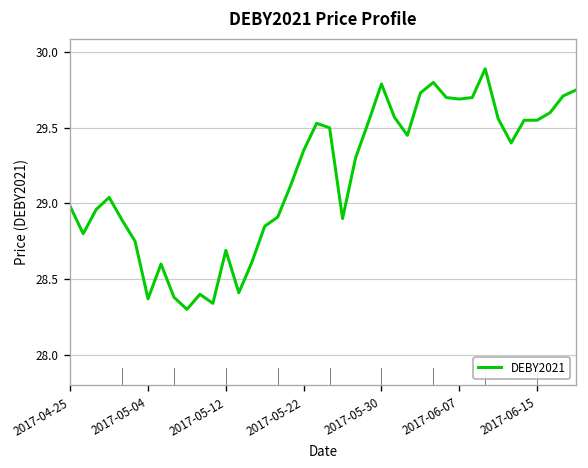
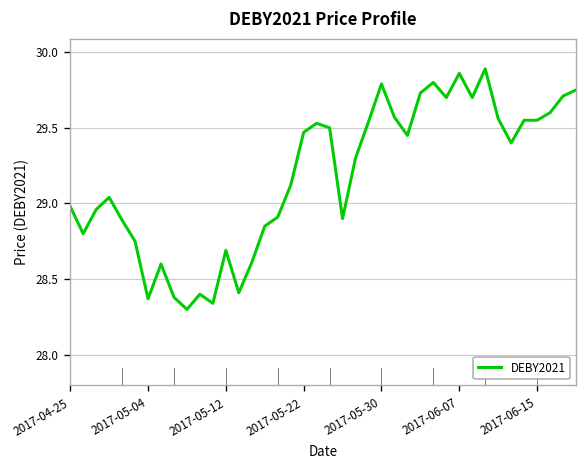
  {
    "2017-04-25": 28.98,
    "2017-05-04": 28.37,
    "2017-05-12": 28.69,
-   "2017-05-22": 29.35,
+   "2017-05-22": 29.47,
    "2017-05-30": 29.79,
-   "2017-06-07": 29.69,
+   "2017-06-07": 29.86,
    "2017-06-15": 29.55
  }
